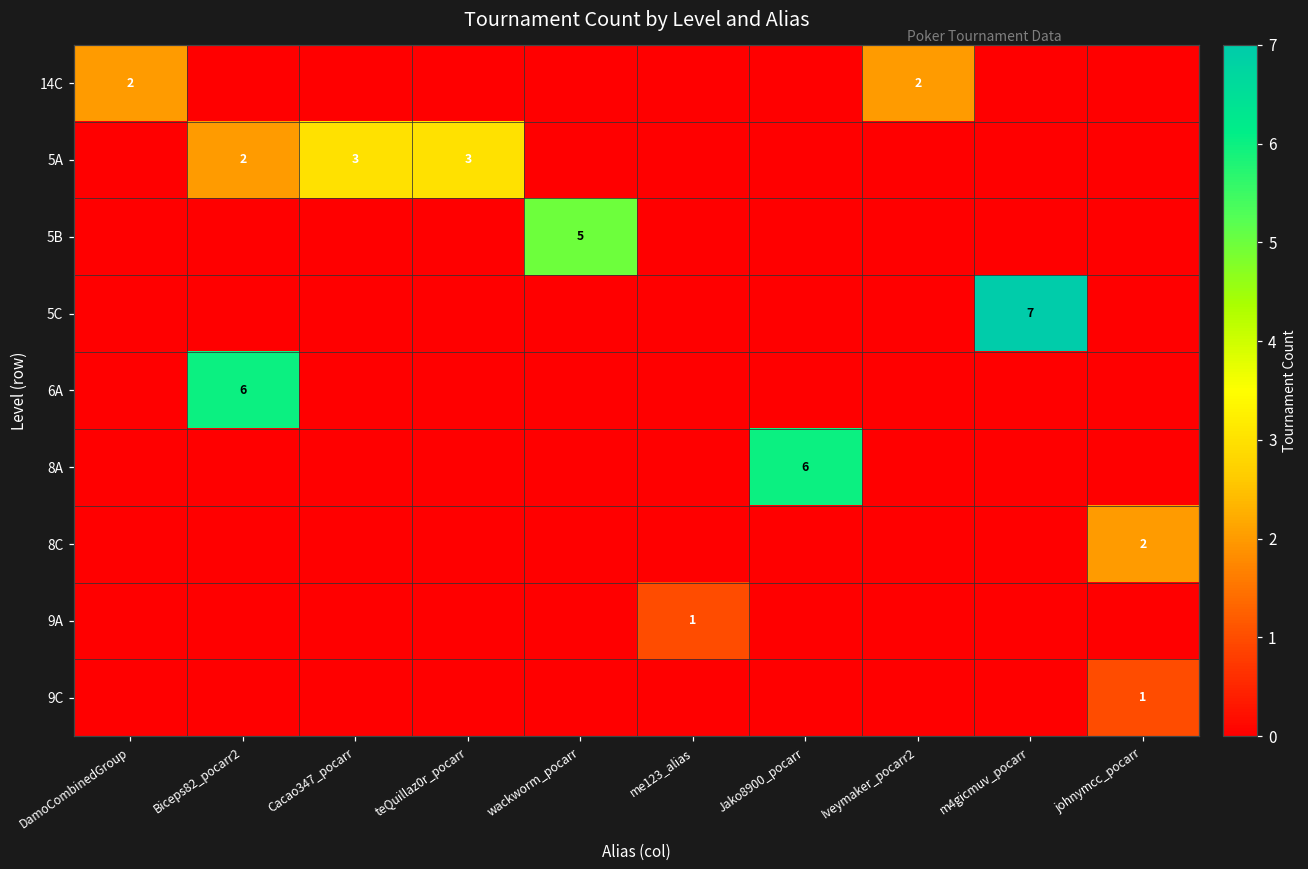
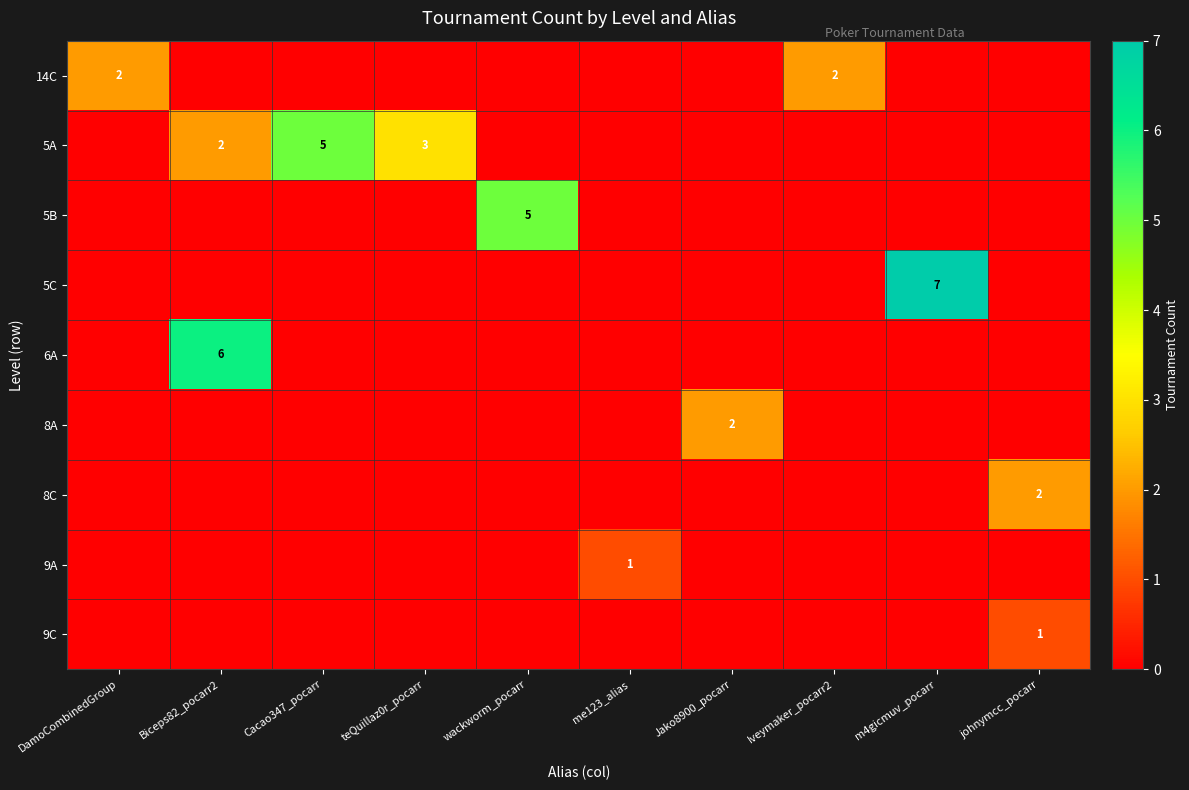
  {
    "14C": {
      "DamoCombinedGroup": 2,
      "Iveymaker_pocarr2": 2
    },
    "5A": {
      "Biceps82_pocarr2": 2,
-     "Cacao347_pocarr": 3,
+     "Cacao347_pocarr": 5,
      "teQuillaz0r_pocarr": 3
    },
    "5B": {
      "wackworm_pocarr": 5
    },
    "5C": {
      "m4gicmuv_pocarr": 7
    },
    "6A": {
      "Biceps82_pocarr2": 6
    },
    "8A": {
-     "Jako8900_pocarr": 6
+     "Jako8900_pocarr": 2
    },
    "8C": {
      "johnymcc_pocarr": 2
    },
    "9A": {
      "me123_alias": 1
    },
    "9C": {
      "johnymcc_pocarr": 1
    }
  }
